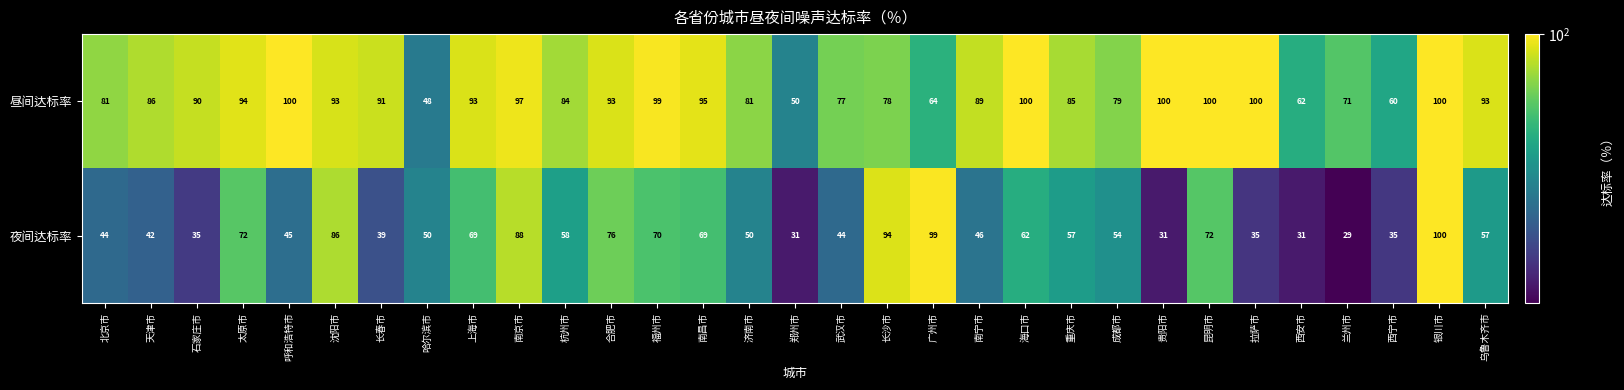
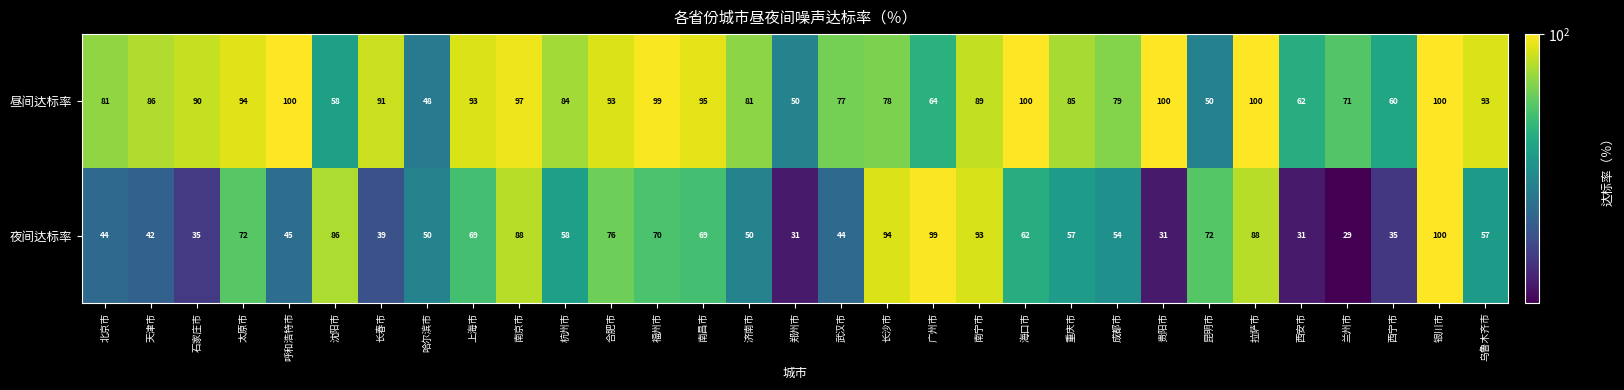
  {
    "昼间达标率": {
      "北京市": 81,
      "天津市": 86,
      "石家庄市": 90,
      "太原市": 94,
      "呼和浩特市": 100,
-     "沈阳市": 93,
+     "沈阳市": 58,
      "长春市": 91,
      "哈尔滨市": 48,
      "上海市": 93,
      "南京市": 97,
      "杭州市": 84,
      "合肥市": 93,
      "福州市": 99,
      "南昌市": 95,
      "济南市": 81,
      "郑州市": 50,
      "武汉市": 77,
      "长沙市": 78,
      "广州市": 64,
      "南宁市": 89,
      "海口市": 100,
      "重庆市": 85,
      "成都市": 79,
      "贵阳市": 100,
-     "昆明市": 100,
+     "昆明市": 50,
      "拉萨市": 100,
      "西安市": 62,
      "兰州市": 71,
      "西宁市": 60,
      "银川市": 100,
      "乌鲁木齐市": 93
    },
    "夜间达标率": {
      "北京市": 44,
      "天津市": 42,
      "石家庄市": 35,
      "太原市": 72,
      "呼和浩特市": 45,
      "沈阳市": 86,
      "长春市": 39,
      "哈尔滨市": 50,
      "上海市": 69,
      "南京市": 88,
      "杭州市": 58,
      "合肥市": 76,
      "福州市": 70,
      "南昌市": 69,
      "济南市": 50,
      "郑州市": 31,
      "武汉市": 44,
      "长沙市": 94,
      "广州市": 99,
-     "南宁市": 46,
+     "南宁市": 93,
      "海口市": 62,
      "重庆市": 57,
      "成都市": 54,
      "贵阳市": 31,
      "昆明市": 72,
-     "拉萨市": 35,
+     "拉萨市": 88,
      "西安市": 31,
      "兰州市": 29,
      "西宁市": 35,
      "银川市": 100,
      "乌鲁木齐市": 57
    }
  }
